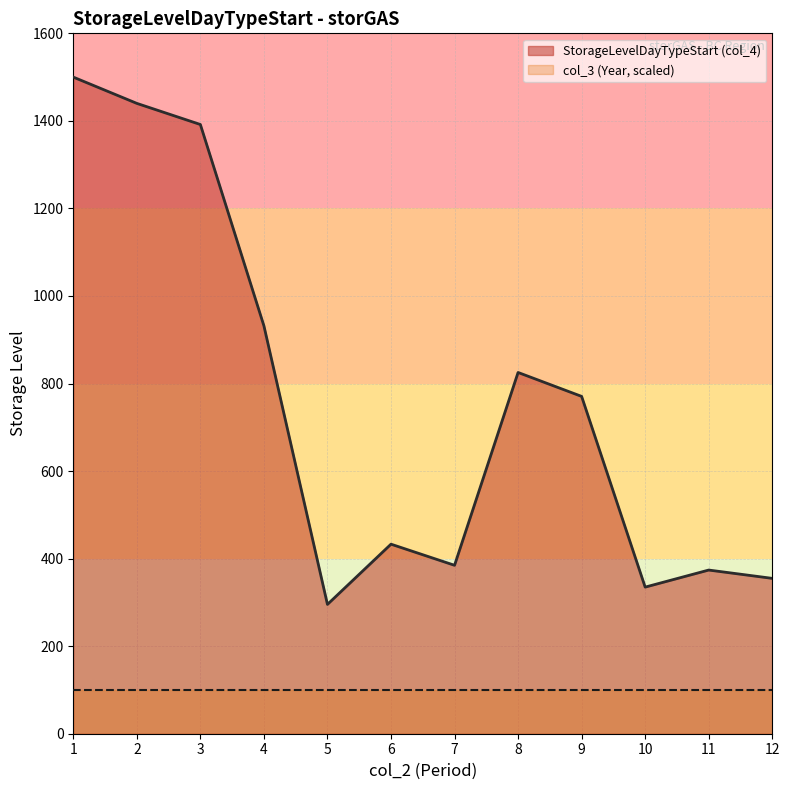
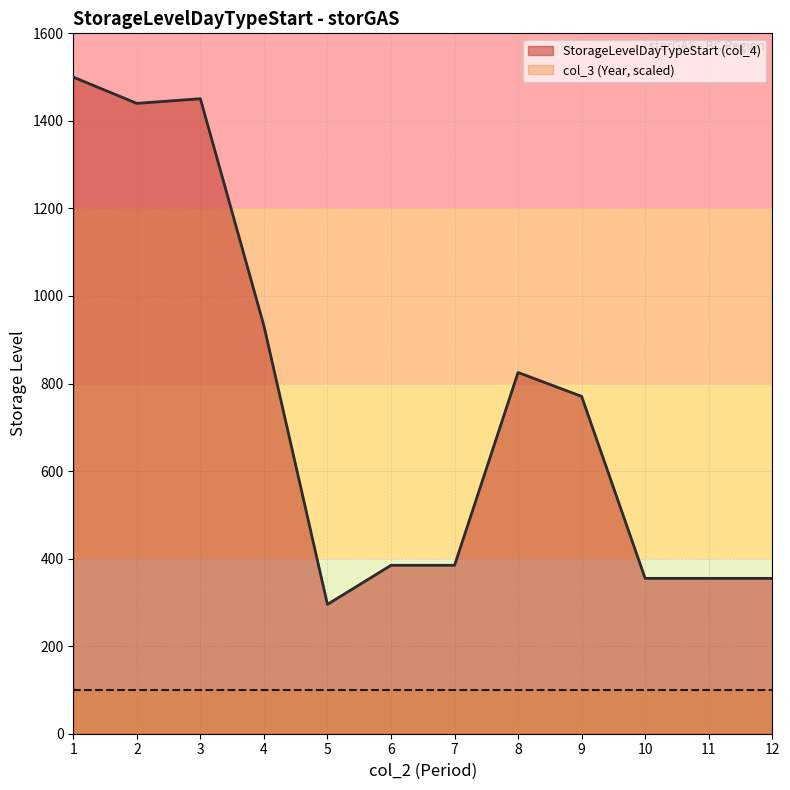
  {
    "StorageLevelDayTypeStart (col_4)": {
      "1": 1500,
      "2": 1440,
-     "3": 1390,
+     "3": 1450,
      "4": 930,
      "5": 300,
-     "6": 430,
+     "6": 380,
      "7": 380,
      "8": 830,
      "9": 770,
-     "10": 330,
-     "11": 370,
+     "10": 350,
+     "11": 350,
      "12": 350
    },
    "col_3 (Year, scaled)": {
      "1": 100,
      "2": 100,
      "3": 100,
      "4": 100,
      "5": 100,
      "6": 100,
      "7": 100,
      "8": 100,
      "9": 100,
      "10": 100,
      "11": 100,
      "12": 100
    }
  }
